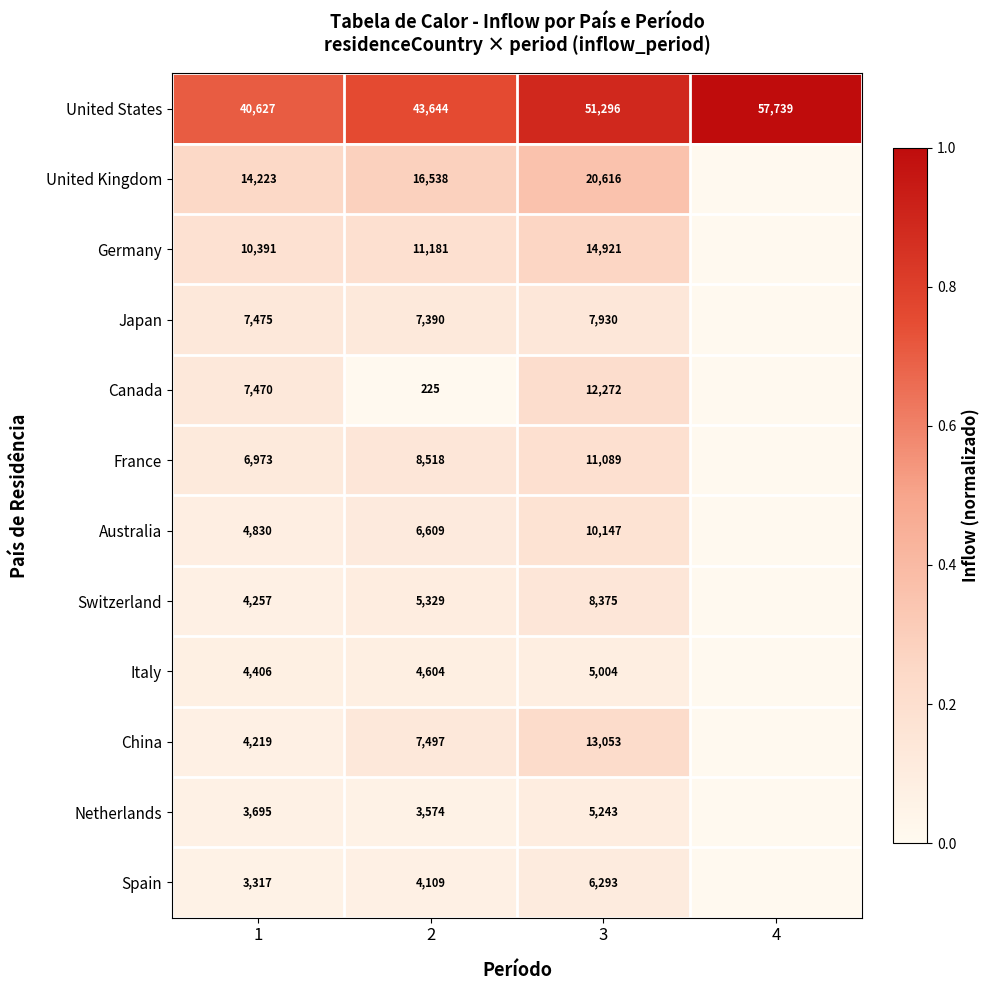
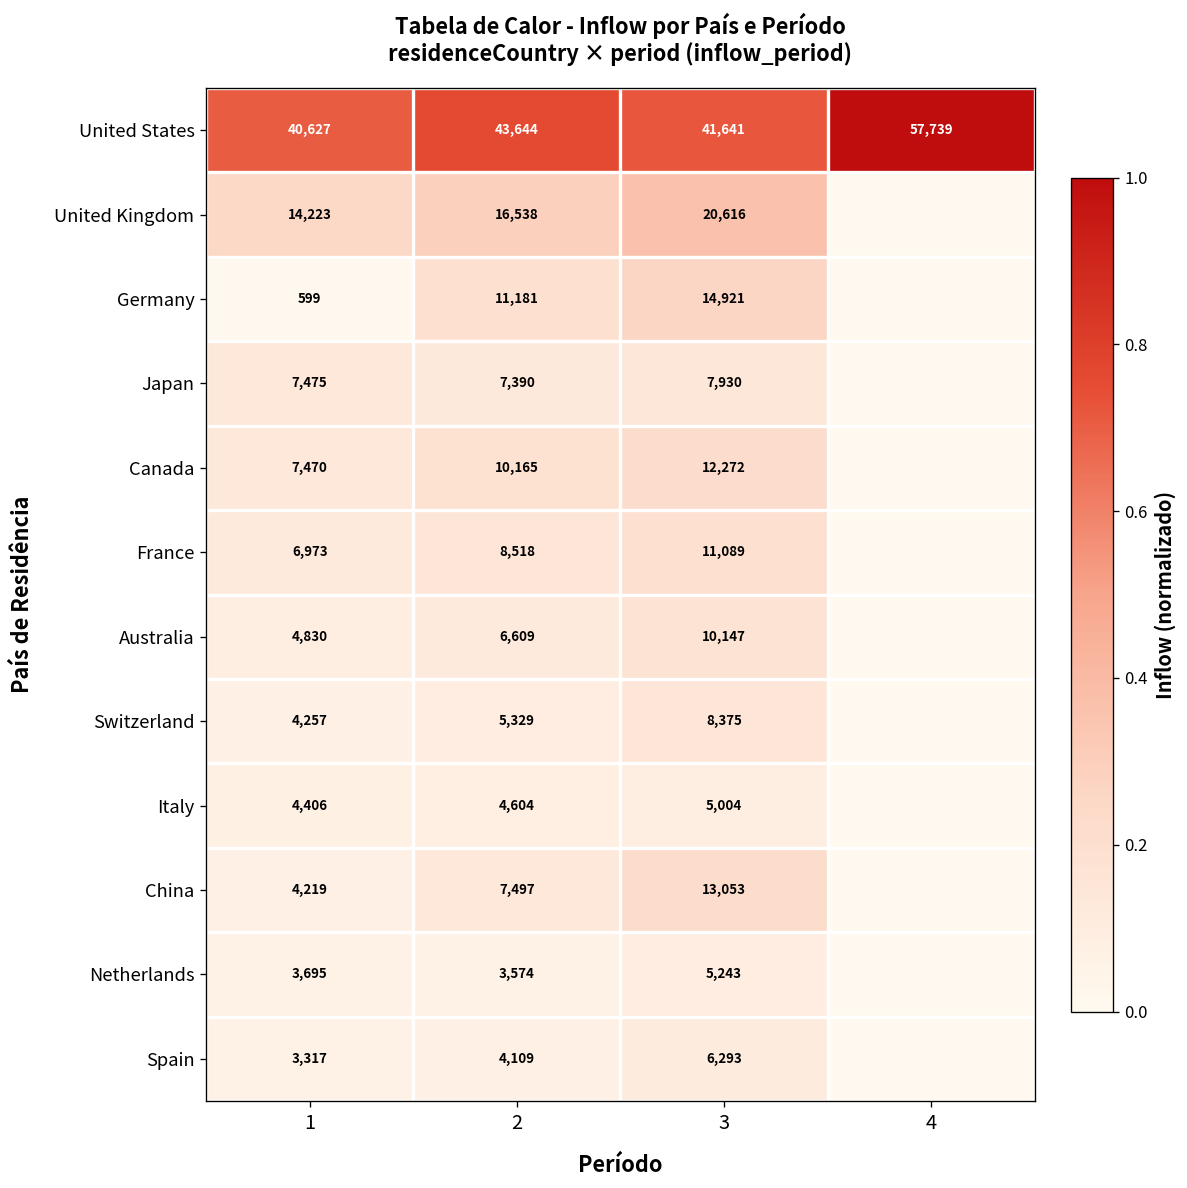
  {
    "United States": {
      "1": "40,627",
      "2": "43,644",
-     "3": "51,296",
+     "3": "41,641",
      "4": "57,739"
    },
    "United Kingdom": {
      "1": "14,223",
      "2": "16,538",
      "3": "20,616"
    },
    "Germany": {
-     "1": "10,391",
+     "1": "599",
      "2": "11,181",
      "3": "14,921"
    },
    "Japan": {
      "1": "7,475",
      "2": "7,390",
      "3": "7,930"
    },
    "Canada": {
      "1": "7,470",
-     "2": "225",
+     "2": "10,165",
      "3": "12,272"
    },
    "France": {
      "1": "6,973",
      "2": "8,518",
      "3": "11,089"
    },
    "Australia": {
      "1": "4,830",
      "2": "6,609",
      "3": "10,147"
    },
    "Switzerland": {
      "1": "4,257",
      "2": "5,329",
      "3": "8,375"
    },
    "Italy": {
      "1": "4,406",
      "2": "4,604",
      "3": "5,004"
    },
    "China": {
      "1": "4,219",
      "2": "7,497",
      "3": "13,053"
    },
    "Netherlands": {
      "1": "3,695",
      "2": "3,574",
      "3": "5,243"
    },
    "Spain": {
      "1": "3,317",
      "2": "4,109",
      "3": "6,293"
    }
  }
